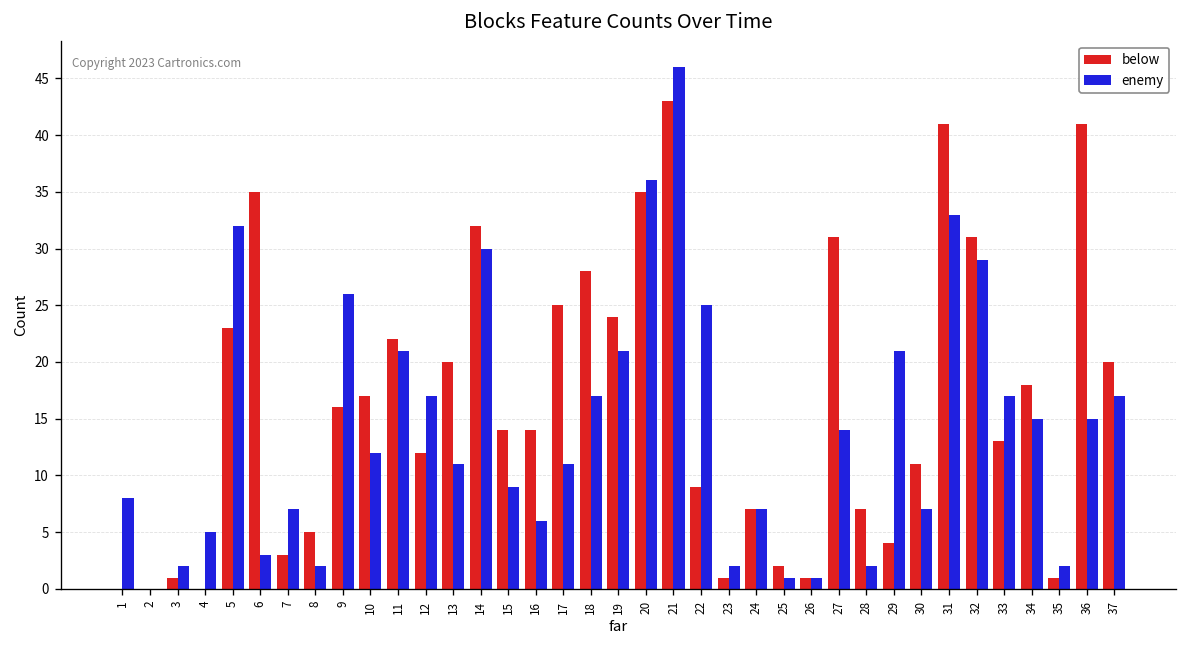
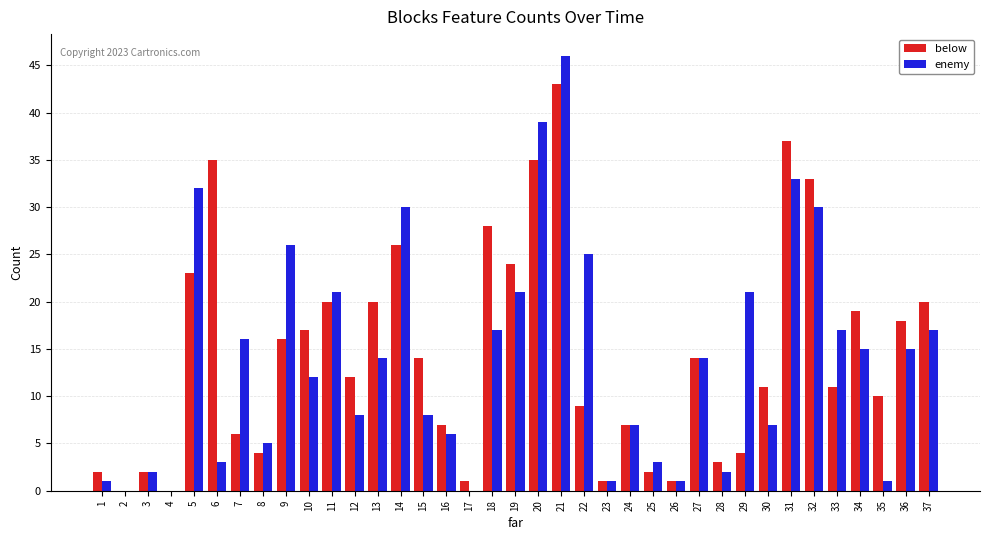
  {
    "below": {
-     "1": 0,
+     "1": 2,
      "2": 0,
-     "3": 1,
+     "3": 2,
      "4": 0,
      "5": 23,
      "6": 35,
-     "7": 3,
-     "8": 5,
+     "7": 6,
+     "8": 4,
      "9": 16,
      "10": 17,
-     "11": 22,
+     "11": 20,
      "12": 12,
      "13": 20,
-     "14": 32,
+     "14": 26,
      "15": 14,
-     "16": 14,
-     "17": 25,
+     "16": 7,
+     "17": 1,
      "18": 28,
      "19": 24,
      "20": 35,
      "21": 43,
      "22": 9,
      "23": 1,
      "24": 7,
      "25": 2,
      "26": 1,
-     "27": 31,
-     "28": 7,
+     "27": 14,
+     "28": 3,
      "29": 4,
      "30": 11,
-     "31": 41,
-     "32": 31,
-     "33": 13,
-     "34": 18,
-     "35": 1,
-     "36": 41,
+     "31": 37,
+     "32": 33,
+     "33": 11,
+     "34": 19,
+     "35": 10,
+     "36": 18,
      "37": 20
    },
    "enemy": {
-     "1": 8,
+     "1": 1,
      "2": 0,
      "3": 2,
-     "4": 5,
+     "4": 0,
      "5": 32,
      "6": 3,
-     "7": 7,
-     "8": 2,
+     "7": 16,
+     "8": 5,
      "9": 26,
      "10": 12,
      "11": 21,
-     "12": 17,
-     "13": 11,
+     "12": 8,
+     "13": 14,
      "14": 30,
-     "15": 9,
+     "15": 8,
      "16": 6,
-     "17": 11,
+     "17": 0,
      "18": 17,
      "19": 21,
-     "20": 36,
+     "20": 39,
      "21": 46,
      "22": 25,
-     "23": 2,
+     "23": 1,
      "24": 7,
-     "25": 1,
+     "25": 3,
      "26": 1,
      "27": 14,
      "28": 2,
      "29": 21,
      "30": 7,
      "31": 33,
-     "32": 29,
+     "32": 30,
      "33": 17,
      "34": 15,
-     "35": 2,
+     "35": 1,
      "36": 15,
      "37": 17
    }
  }
